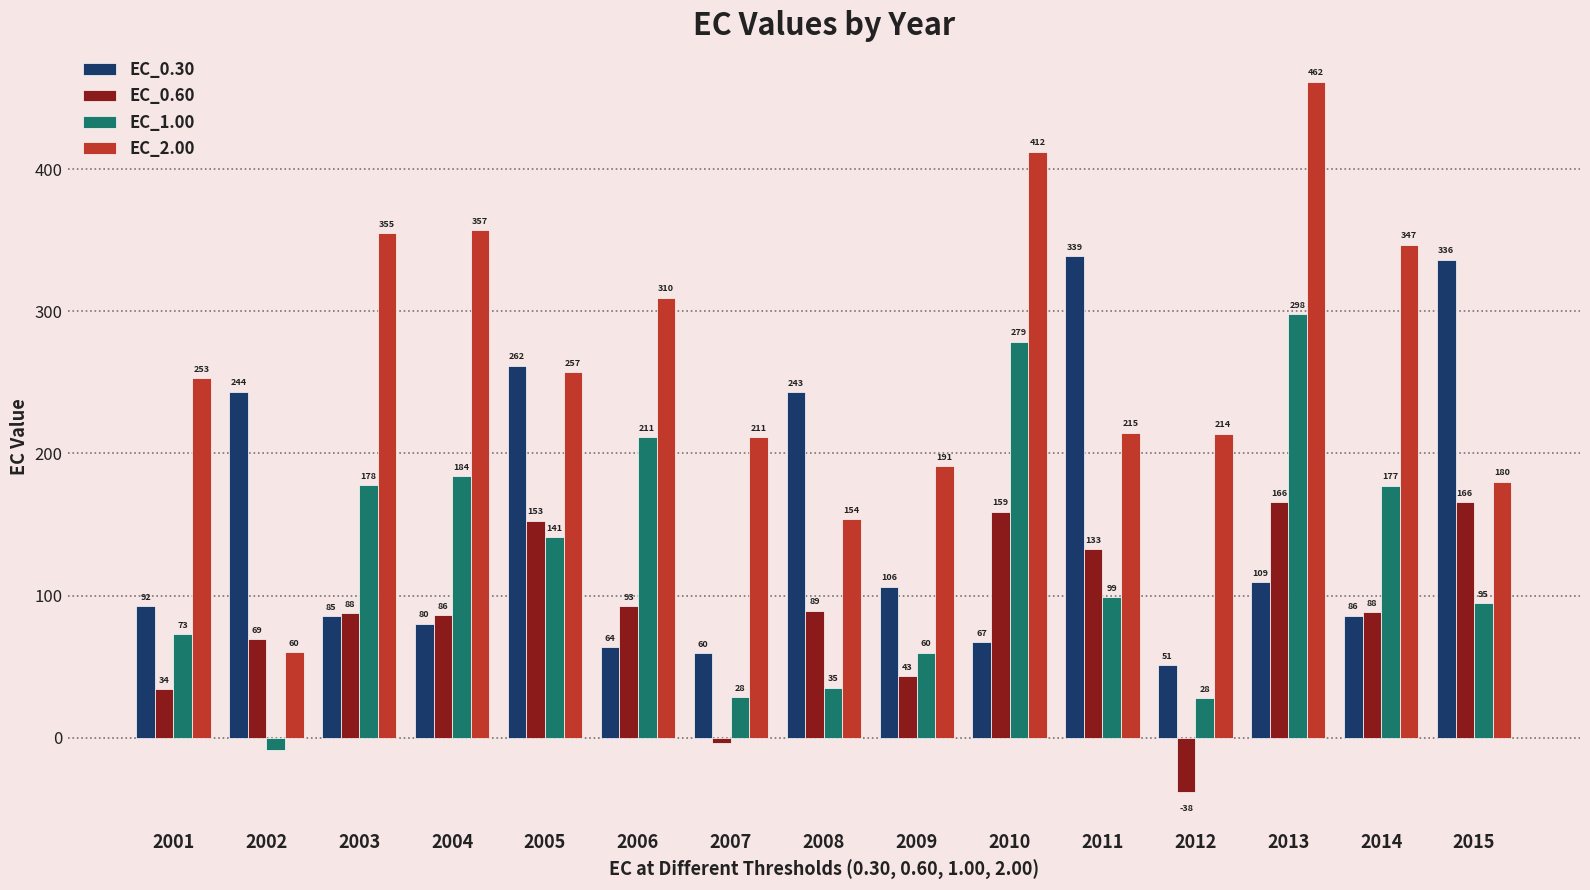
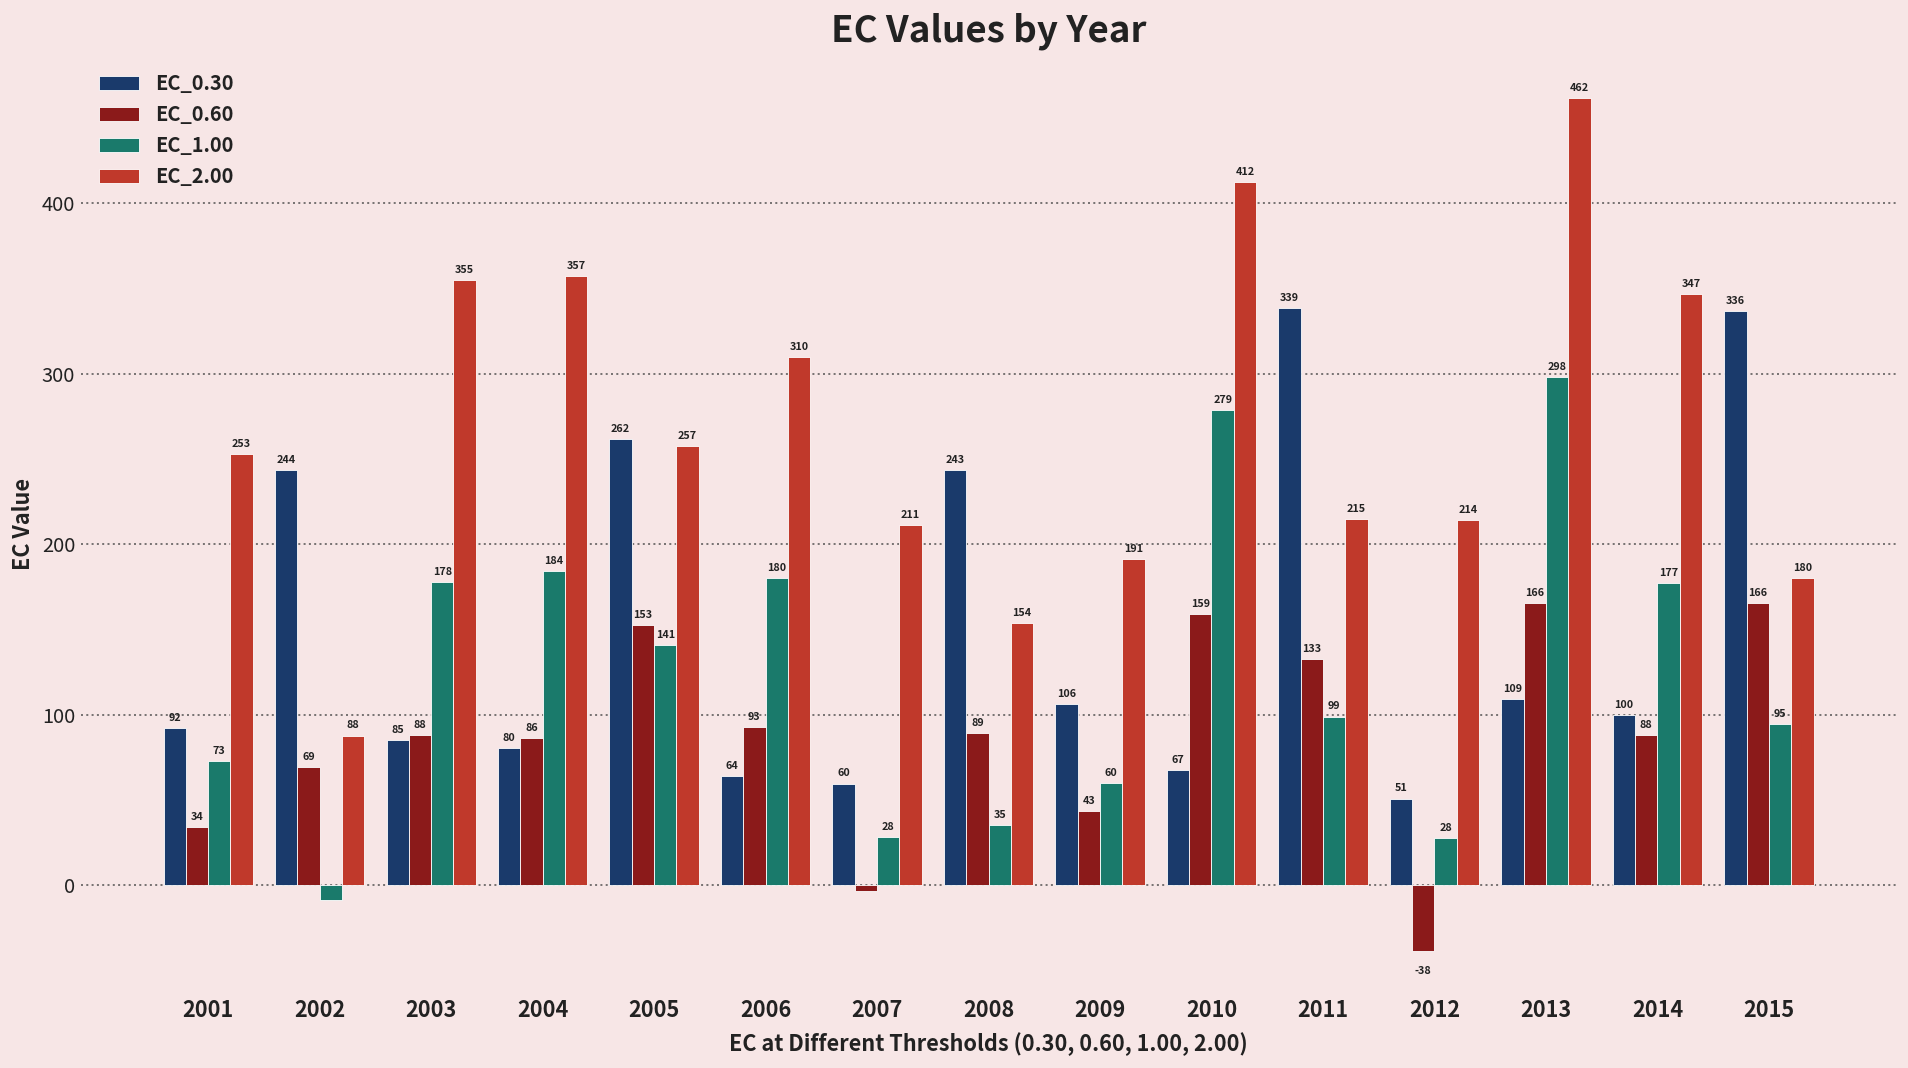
  {
    "EC_0.30": {
      "2001": 92,
      "2002": 244,
      "2003": 85,
      "2004": 80,
      "2005": 262,
      "2006": 64,
      "2007": 60,
      "2008": 243,
      "2009": 106,
      "2010": 67,
      "2011": 339,
      "2012": 51,
      "2013": 109,
-     "2014": 86,
+     "2014": 100,
      "2015": 336
    },
    "EC_0.60": {
      "2001": 34,
      "2002": 69,
      "2003": 88,
      "2004": 86,
      "2005": 153,
      "2006": 93,
      "2008": 89,
      "2009": 43,
      "2010": 159,
      "2011": 133,
      "2012": -38,
      "2013": 166,
      "2014": 88,
      "2015": 166
    },
    "EC_1.00": {
      "2001": 73,
      "2003": 178,
      "2004": 184,
      "2005": 141,
-     "2006": 211,
+     "2006": 180,
      "2007": 28,
      "2008": 35,
      "2009": 60,
      "2010": 279,
      "2011": 99,
      "2012": 28,
      "2013": 298,
      "2014": 177,
      "2015": 95
    },
    "EC_2.00": {
      "2001": 253,
-     "2002": 60,
+     "2002": 88,
      "2003": 355,
      "2004": 357,
      "2005": 257,
      "2006": 310,
      "2007": 211,
      "2008": 154,
      "2009": 191,
      "2010": 412,
      "2011": 215,
      "2012": 214,
      "2013": 462,
      "2014": 347,
      "2015": 180
    }
  }
